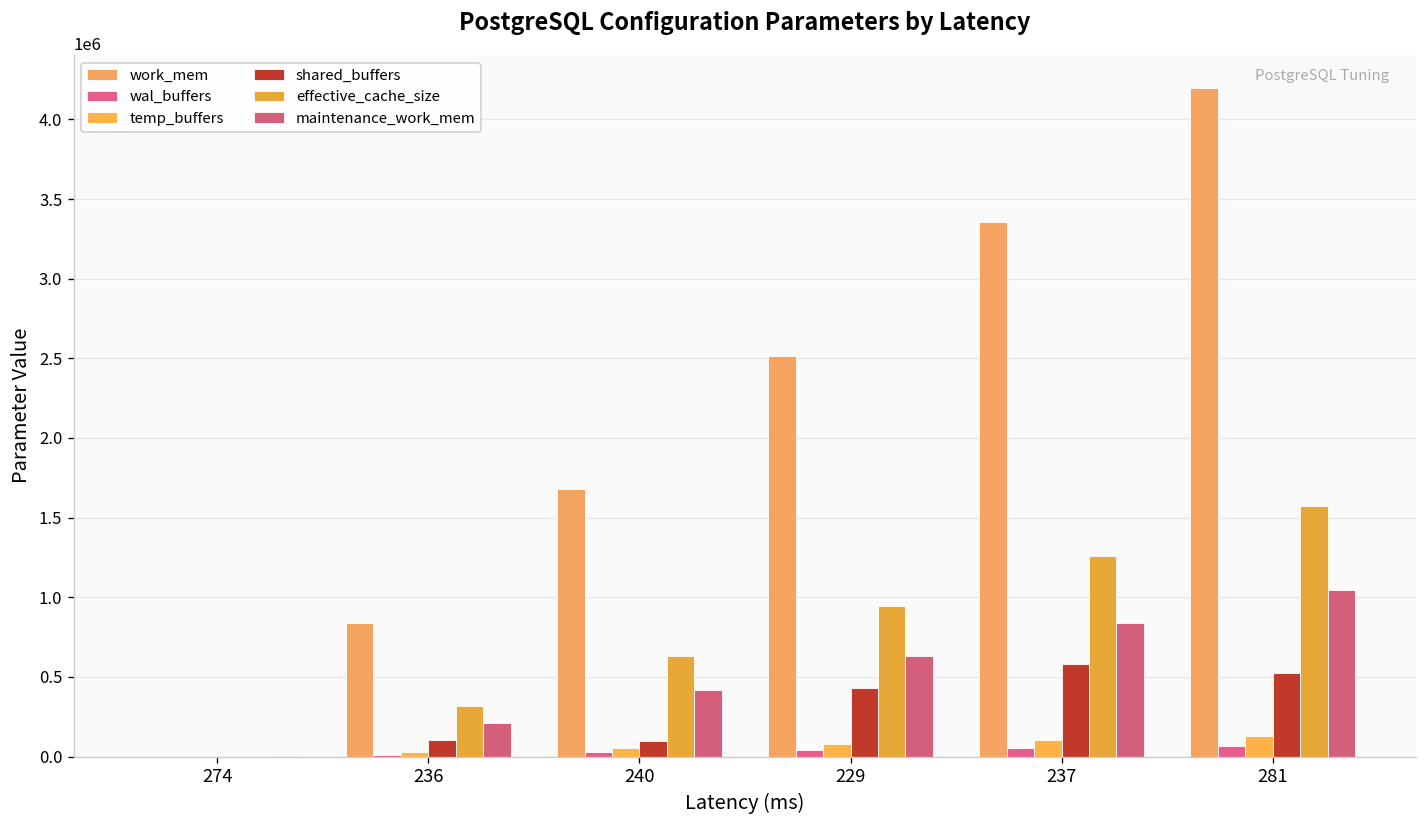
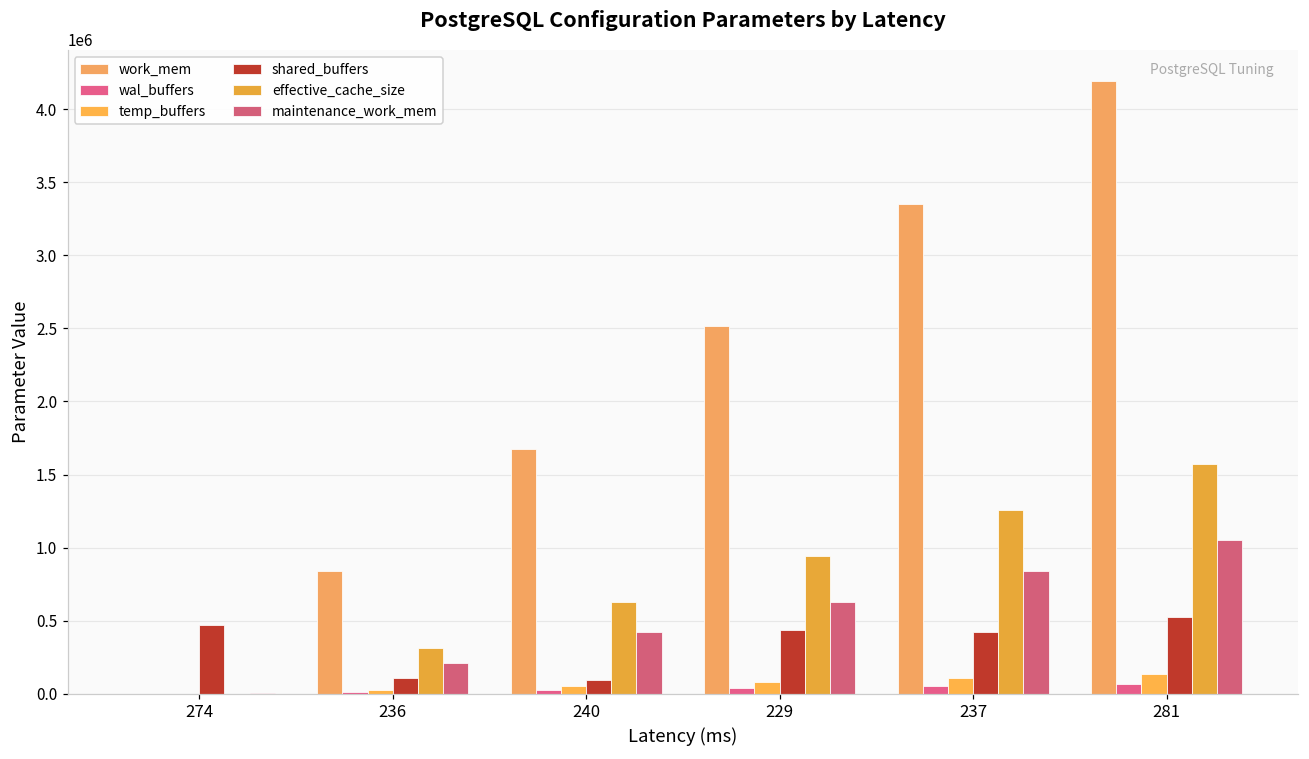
  {
    "shared_buffers": {
-     "274": 0,
+     "274": 470000,
      "236": 100000,
      "240": 100000,
      "229": 430000,
-     "237": 580000,
+     "237": 420000,
      "281": 520000
    }
  }
